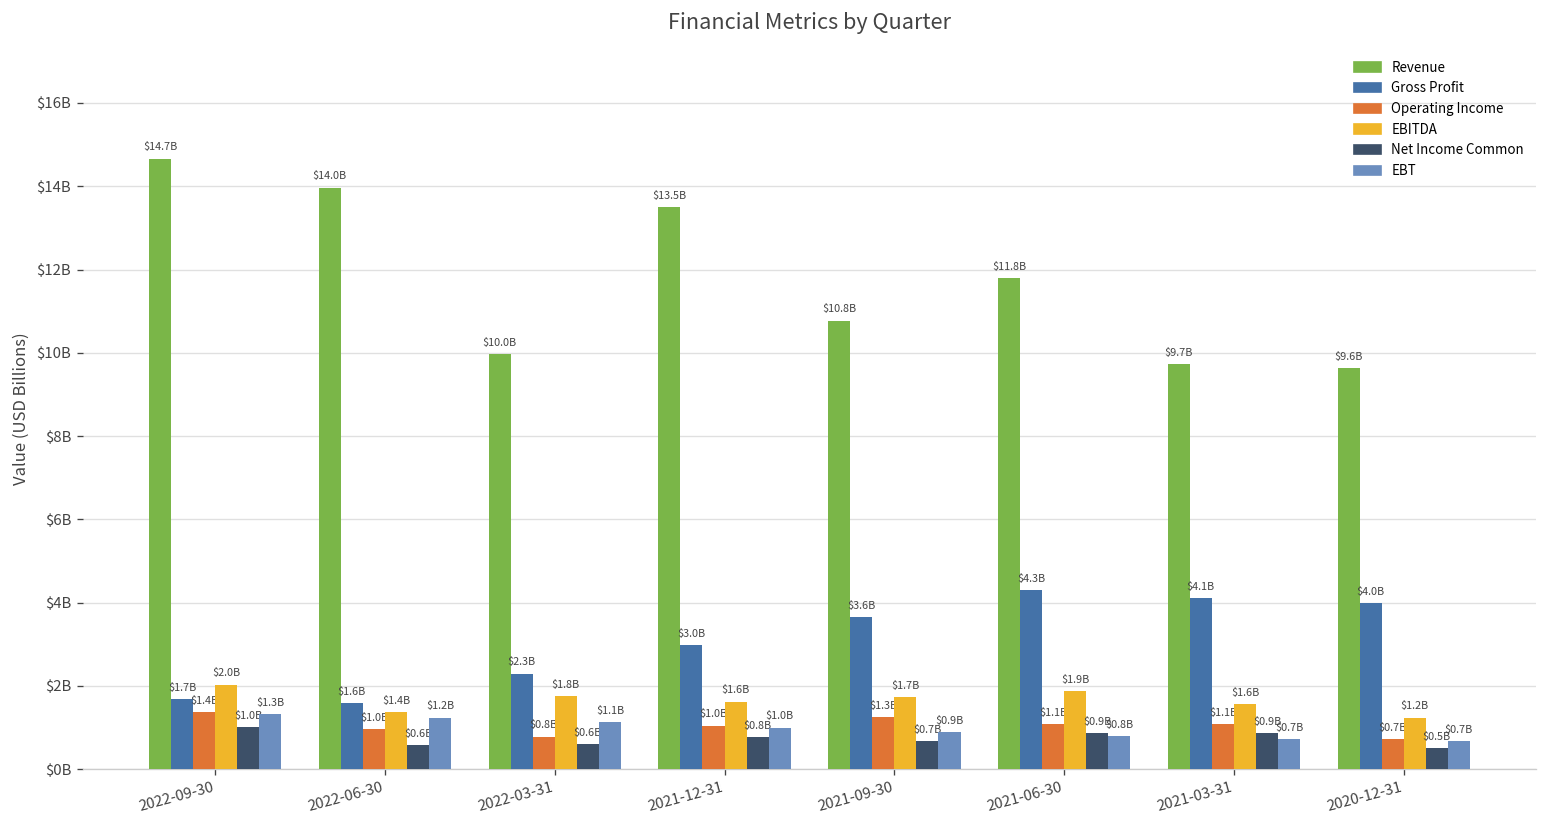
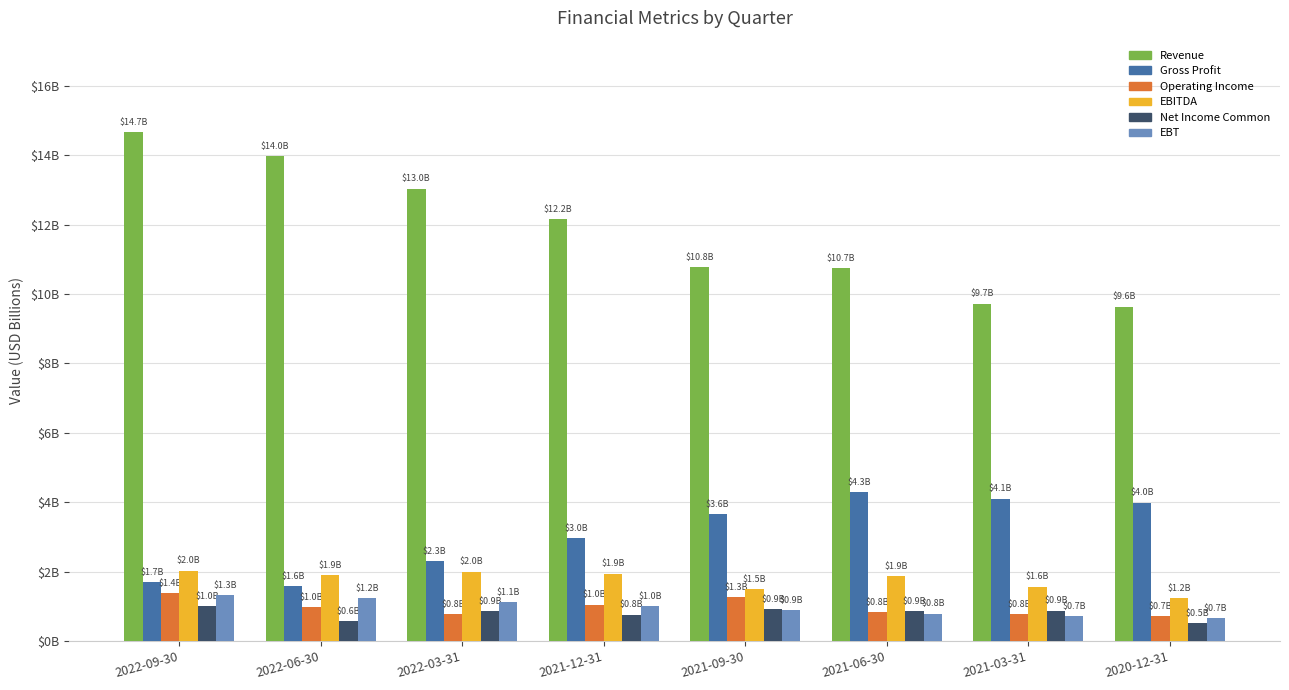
  {
    "Revenue": {
      "2022-09-30": "$14.7B",
      "2022-06-30": "$14.0B",
-     "2022-03-31": "$10.0B",
-     "2021-12-31": "$13.5B",
+     "2022-03-31": "$13.0B",
+     "2021-12-31": "$12.2B",
      "2021-09-30": "$10.8B",
-     "2021-06-30": "$11.8B",
+     "2021-06-30": "$10.7B",
      "2021-03-31": "$9.7B",
      "2020-12-31": "$9.6B"
    },
    "Operating Income": {
      "2022-09-30": "$1.4B",
      "2022-06-30": "$1.0B",
      "2022-03-31": "$0.8B",
      "2021-12-31": "$1.0B",
      "2021-09-30": "$1.3B",
-     "2021-06-30": "$1.1B",
-     "2021-03-31": "$1.1B",
+     "2021-06-30": "$0.8B",
+     "2021-03-31": "$0.8B",
      "2020-12-31": "$0.7B"
    },
    "EBITDA": {
      "2022-09-30": "$2.0B",
-     "2022-06-30": "$1.4B",
-     "2022-03-31": "$1.8B",
-     "2021-12-31": "$1.6B",
-     "2021-09-30": "$1.7B",
+     "2022-06-30": "$1.9B",
+     "2022-03-31": "$2.0B",
+     "2021-12-31": "$1.9B",
+     "2021-09-30": "$1.5B",
      "2021-06-30": "$1.9B",
      "2021-03-31": "$1.6B",
      "2020-12-31": "$1.2B"
    },
    "Net Income Common": {
      "2022-09-30": "$1.0B",
      "2022-06-30": "$0.6B",
-     "2022-03-31": "$0.6B",
+     "2022-03-31": "$0.9B",
      "2021-12-31": "$0.8B",
-     "2021-09-30": "$0.7B",
+     "2021-09-30": "$0.9B",
      "2021-06-30": "$0.9B",
      "2021-03-31": "$0.9B",
      "2020-12-31": "$0.5B"
    }
  }
